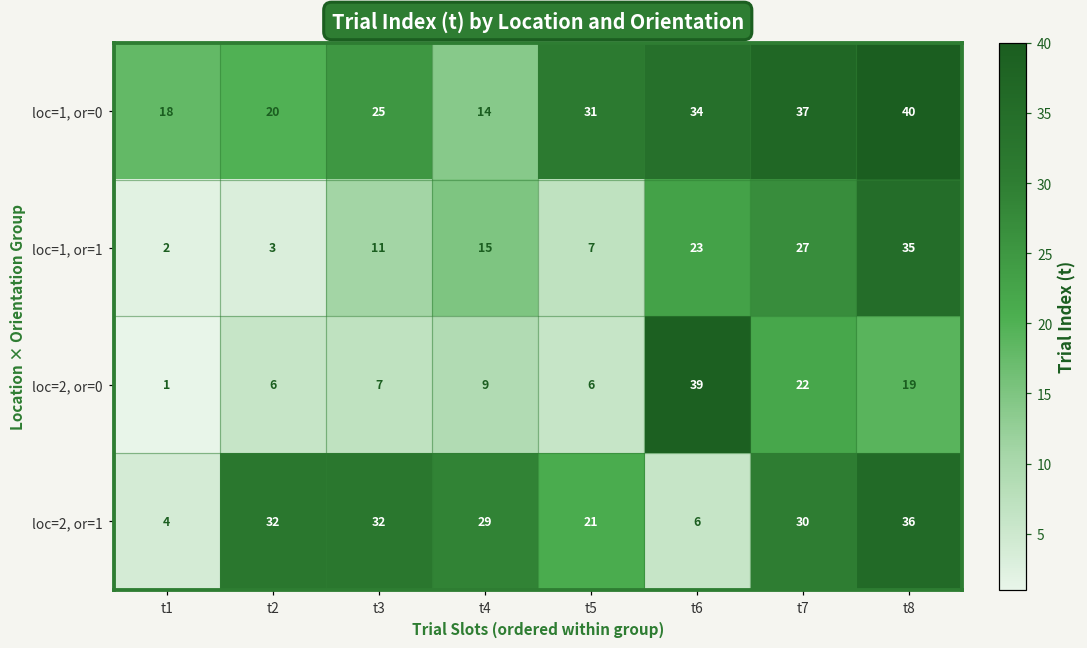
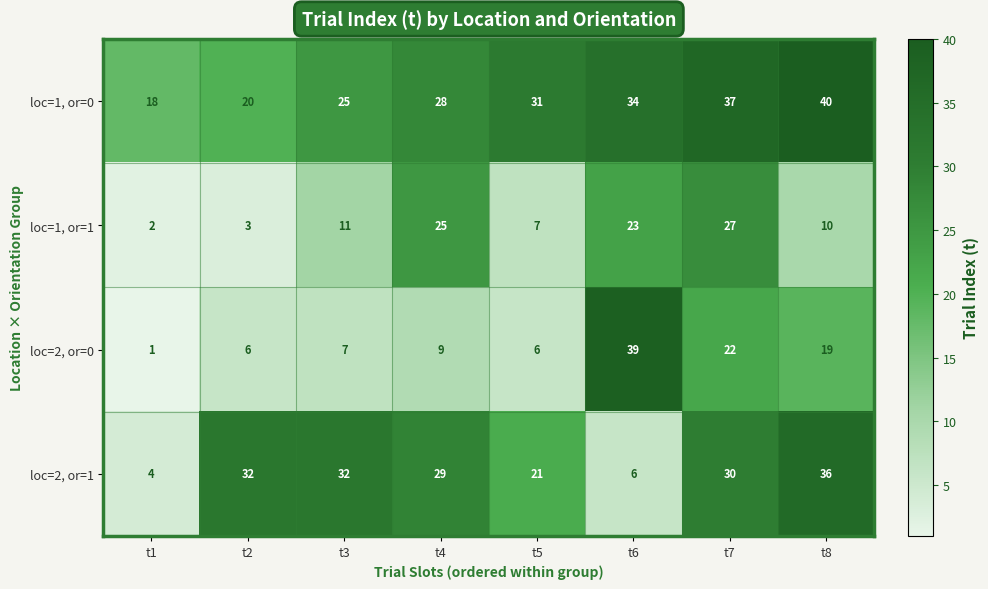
  {
    "loc=1, or=0": {
      "t1": 18,
      "t2": 20,
      "t3": 25,
-     "t4": 14,
+     "t4": 28,
      "t5": 31,
      "t6": 34,
      "t7": 37,
      "t8": 40
    },
    "loc=1, or=1": {
      "t1": 2,
      "t2": 3,
      "t3": 11,
-     "t4": 15,
+     "t4": 25,
      "t5": 7,
      "t6": 23,
      "t7": 27,
-     "t8": 35
+     "t8": 10
    },
    "loc=2, or=0": {
      "t1": 1,
      "t2": 6,
      "t3": 7,
      "t4": 9,
      "t5": 6,
      "t6": 39,
      "t7": 22,
      "t8": 19
    },
    "loc=2, or=1": {
      "t1": 4,
      "t2": 32,
      "t3": 32,
      "t4": 29,
      "t5": 21,
      "t6": 6,
      "t7": 30,
      "t8": 36
    }
  }
